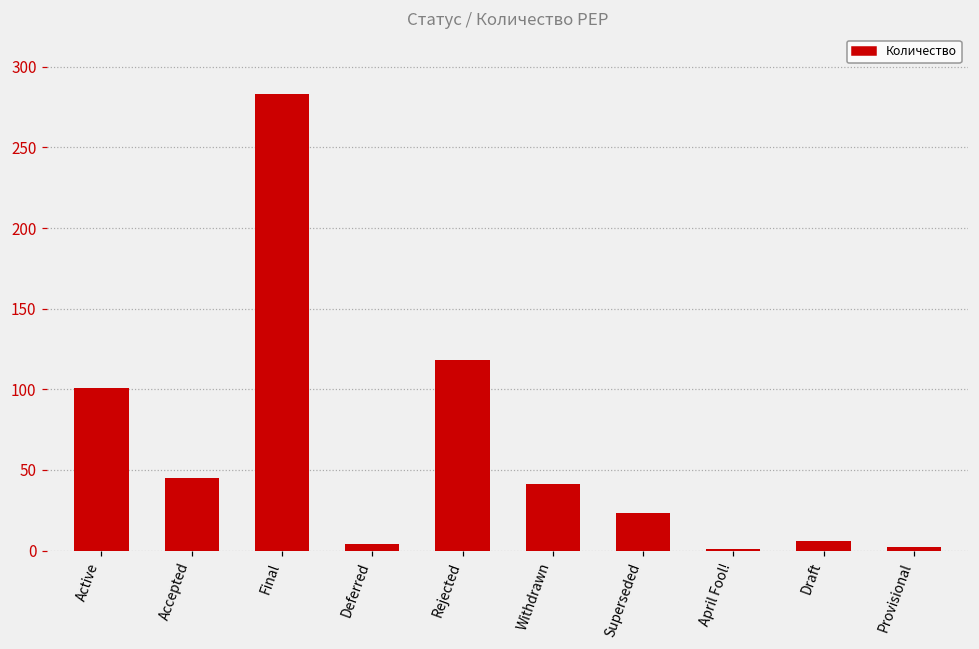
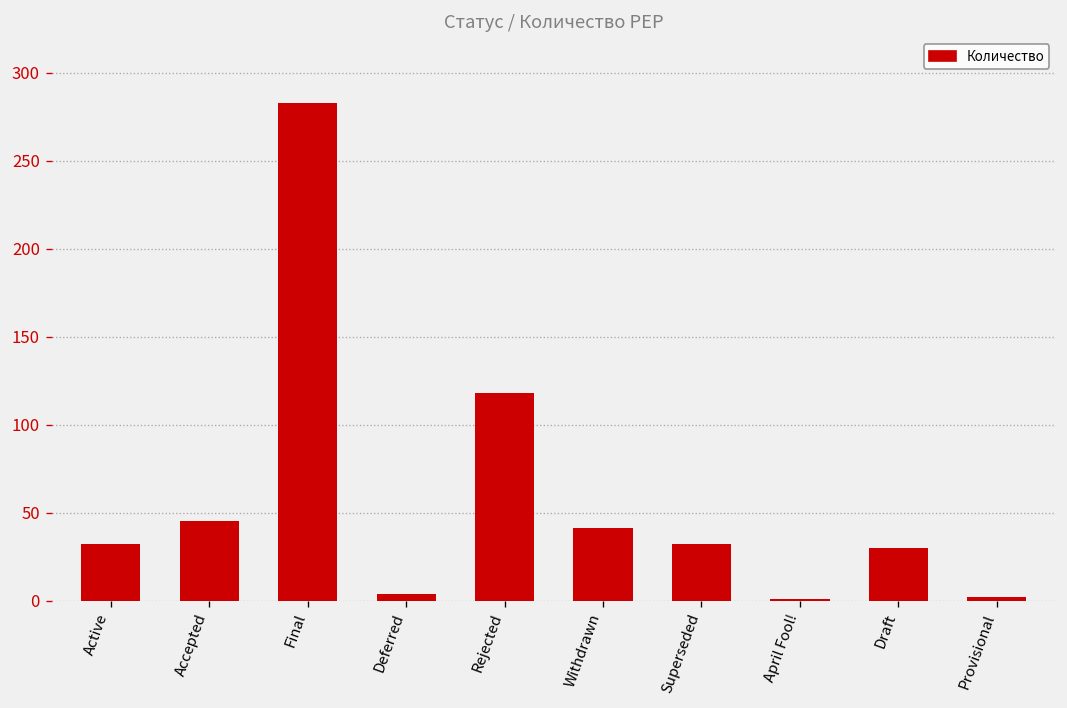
  {
-   "Active": 101,
+   "Active": 32,
    "Accepted": 45,
    "Final": 283,
    "Deferred": 4,
    "Rejected": 118,
    "Withdrawn": 41,
-   "Superseded": 23,
-   "Draft": 6,
+   "Superseded": 32,
+   "Draft": 30,
    "Provisional": 2
  }
